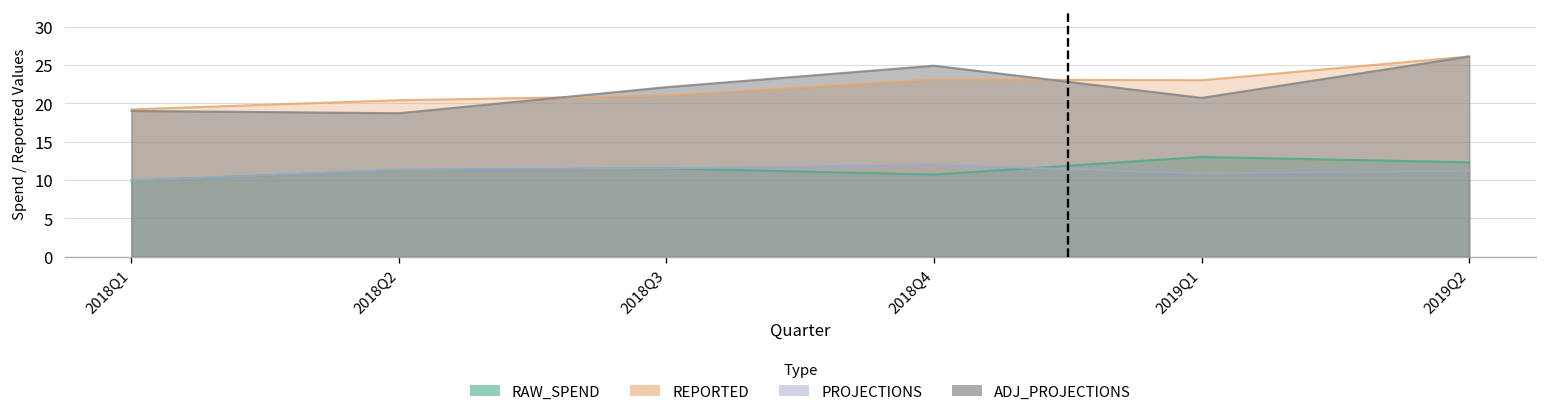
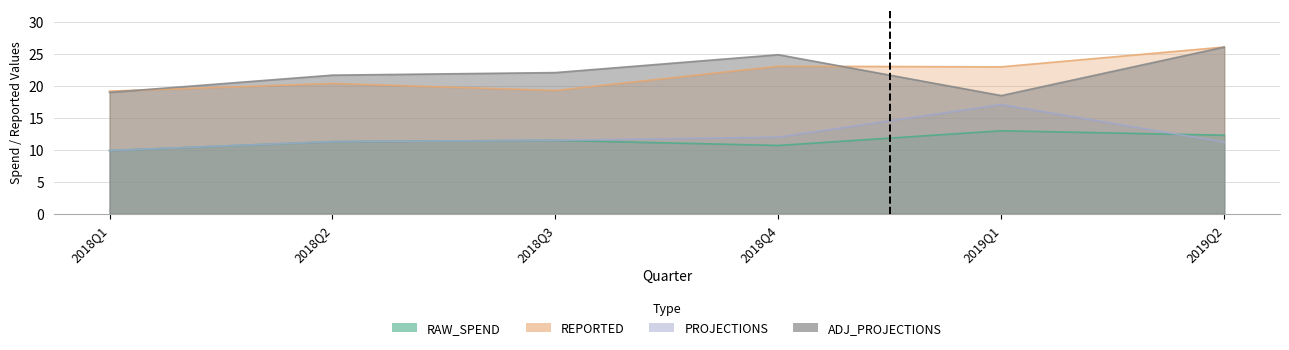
  {
    "REPORTED": {
      "2018Q2": 20,
-     "2018Q3": 21,
+     "2018Q3": 19,
      "2018Q4": 23,
      "2019Q1": 23
    },
    "RAW_SPEND": {
      "2018Q4": 11,
      "2019Q1": 13,
      "2019Q2": 12
    },
    "PROJECTIONS": {
      "2018Q4": 12,
-     "2019Q1": 11,
+     "2019Q1": 17,
      "2019Q2": 11
    },
    "ADJ_PROJECTIONS": {
-     "2018Q2": 19,
+     "2018Q2": 22,
      "2018Q3": 22,
      "2018Q4": 25,
-     "2019Q1": 21
+     "2019Q1": 19
    }
  }
